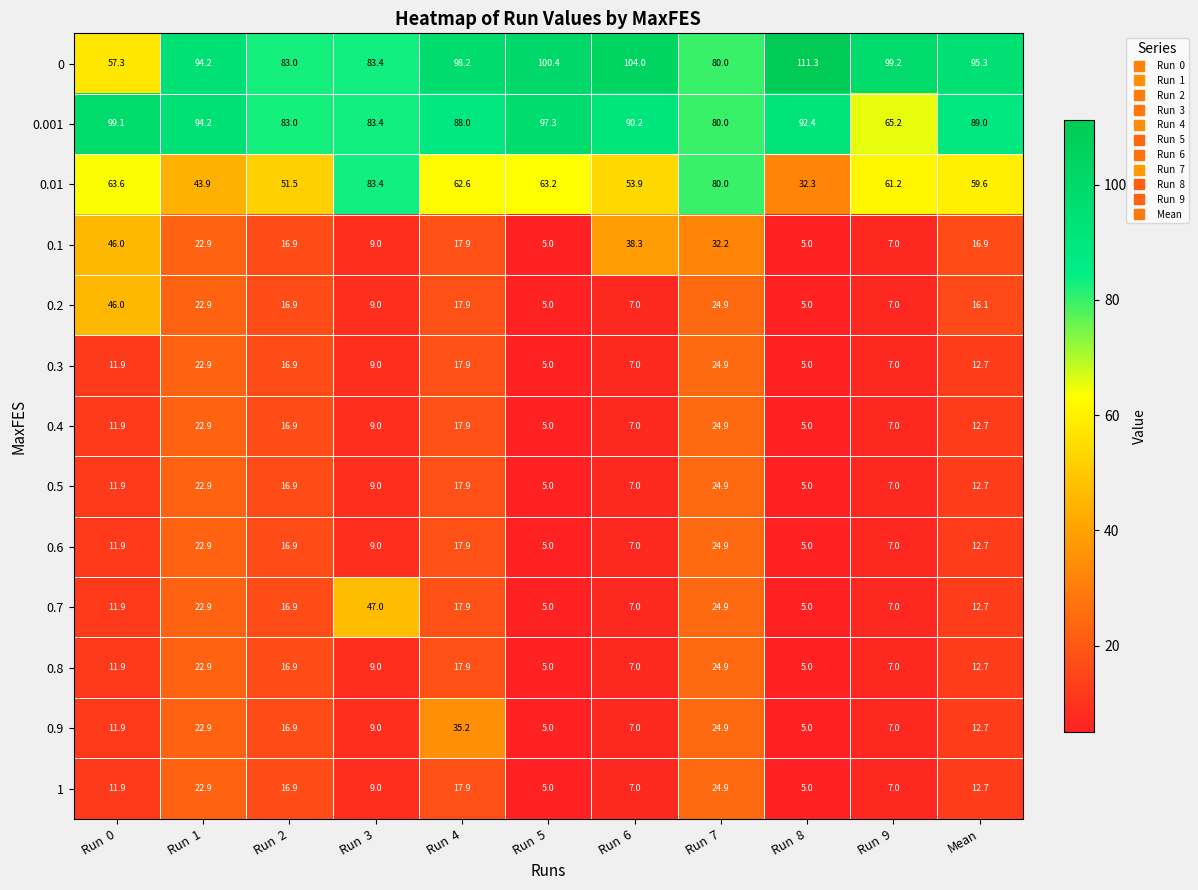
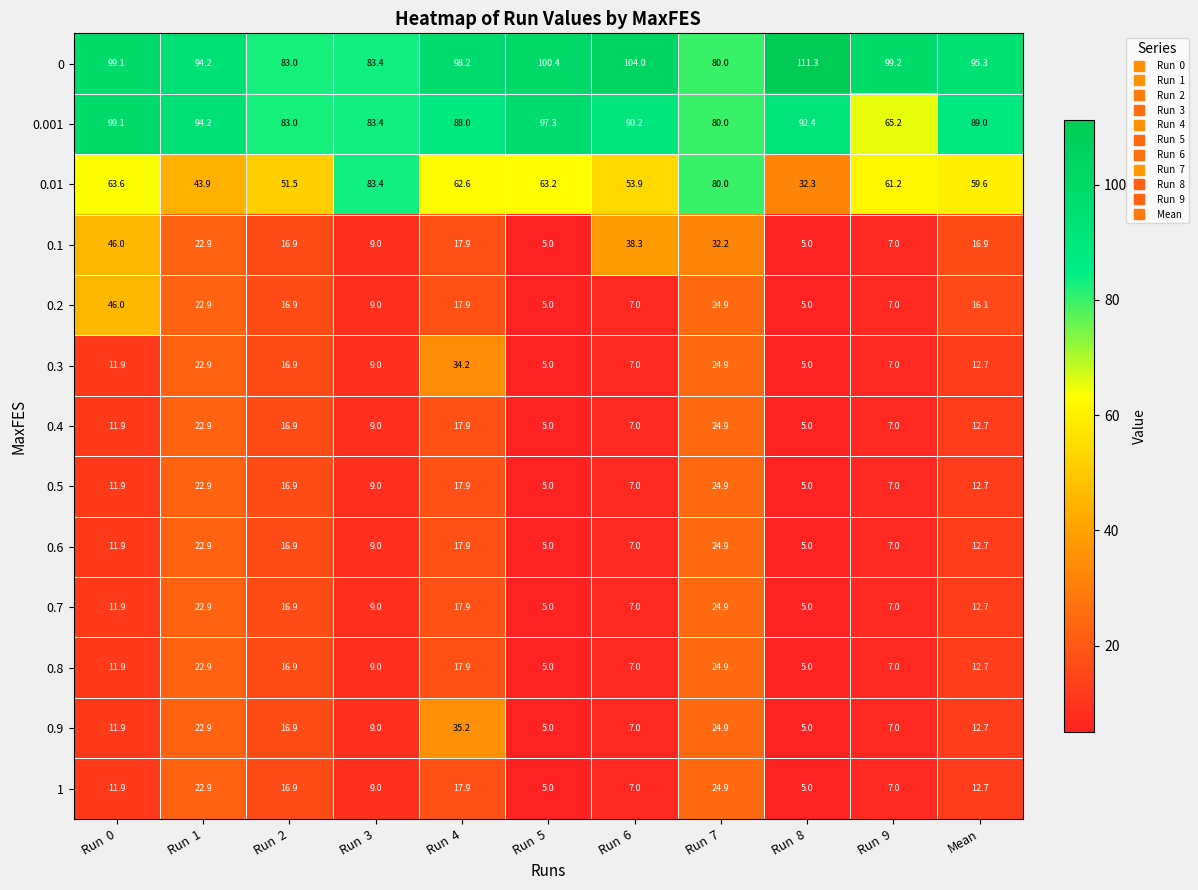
  {
    "0": {
-     "Run 0": 57.3,
+     "Run 0": 99.1,
      "Run 1": 94.2,
      "Run 2": 83.0,
      "Run 3": 83.4,
      "Run 4": 98.2,
      "Run 5": 100.4,
      "Run 6": 104.0,
      "Run 7": 80.0,
      "Run 8": 111.3,
      "Run 9": 99.2,
      "Mean": 95.3
    },
    "0.001": {
      "Run 0": 99.1,
      "Run 1": 94.2,
      "Run 2": 83.0,
      "Run 3": 83.4,
      "Run 4": 88.0,
      "Run 5": 97.3,
      "Run 6": 90.2,
      "Run 7": 80.0,
      "Run 8": 92.4,
      "Run 9": 65.2,
      "Mean": 89.0
    },
    "0.01": {
      "Run 0": 63.6,
      "Run 1": 43.9,
      "Run 2": 51.5,
      "Run 3": 83.4,
      "Run 4": 62.6,
      "Run 5": 63.2,
      "Run 6": 53.9,
      "Run 7": 80.0,
      "Run 8": 32.3,
      "Run 9": 61.2,
      "Mean": 59.6
    },
    "0.1": {
      "Run 0": 46.0,
      "Run 1": 22.9,
      "Run 2": 16.9,
      "Run 3": 9.0,
      "Run 4": 17.9,
      "Run 5": 5.0,
      "Run 6": 38.3,
      "Run 7": 32.2,
      "Run 8": 5.0,
      "Run 9": 7.0,
      "Mean": 16.9
    },
    "0.2": {
      "Run 0": 46.0,
      "Run 1": 22.9,
      "Run 2": 16.9,
      "Run 3": 9.0,
      "Run 4": 17.9,
      "Run 5": 5.0,
      "Run 6": 7.0,
      "Run 7": 24.9,
      "Run 8": 5.0,
      "Run 9": 7.0,
      "Mean": 16.1
    },
    "0.3": {
      "Run 0": 11.9,
      "Run 1": 22.9,
      "Run 2": 16.9,
      "Run 3": 9.0,
-     "Run 4": 17.9,
+     "Run 4": 34.2,
      "Run 5": 5.0,
      "Run 6": 7.0,
      "Run 7": 24.9,
      "Run 8": 5.0,
      "Run 9": 7.0,
      "Mean": 12.7
    },
    "0.4": {
      "Run 0": 11.9,
      "Run 1": 22.9,
      "Run 2": 16.9,
      "Run 3": 9.0,
      "Run 4": 17.9,
      "Run 5": 5.0,
      "Run 6": 7.0,
      "Run 7": 24.9,
      "Run 8": 5.0,
      "Run 9": 7.0,
      "Mean": 12.7
    },
    "0.5": {
      "Run 0": 11.9,
      "Run 1": 22.9,
      "Run 2": 16.9,
      "Run 3": 9.0,
      "Run 4": 17.9,
      "Run 5": 5.0,
      "Run 6": 7.0,
      "Run 7": 24.9,
      "Run 8": 5.0,
      "Run 9": 7.0,
      "Mean": 12.7
    },
    "0.6": {
      "Run 0": 11.9,
      "Run 1": 22.9,
      "Run 2": 16.9,
      "Run 3": 9.0,
      "Run 4": 17.9,
      "Run 5": 5.0,
      "Run 6": 7.0,
      "Run 7": 24.9,
      "Run 8": 5.0,
      "Run 9": 7.0,
      "Mean": 12.7
    },
    "0.7": {
      "Run 0": 11.9,
      "Run 1": 22.9,
      "Run 2": 16.9,
-     "Run 3": 47.0,
+     "Run 3": 9.0,
      "Run 4": 17.9,
      "Run 5": 5.0,
      "Run 6": 7.0,
      "Run 7": 24.9,
      "Run 8": 5.0,
      "Run 9": 7.0,
      "Mean": 12.7
    },
    "0.8": {
      "Run 0": 11.9,
      "Run 1": 22.9,
      "Run 2": 16.9,
      "Run 3": 9.0,
      "Run 4": 17.9,
      "Run 5": 5.0,
      "Run 6": 7.0,
      "Run 7": 24.9,
      "Run 8": 5.0,
      "Run 9": 7.0,
      "Mean": 12.7
    },
    "0.9": {
      "Run 0": 11.9,
      "Run 1": 22.9,
      "Run 2": 16.9,
      "Run 3": 9.0,
      "Run 4": 35.2,
      "Run 5": 5.0,
      "Run 6": 7.0,
      "Run 7": 24.9,
      "Run 8": 5.0,
      "Run 9": 7.0,
      "Mean": 12.7
    },
    "1": {
      "Run 0": 11.9,
      "Run 1": 22.9,
      "Run 2": 16.9,
      "Run 3": 9.0,
      "Run 4": 17.9,
      "Run 5": 5.0,
      "Run 6": 7.0,
      "Run 7": 24.9,
      "Run 8": 5.0,
      "Run 9": 7.0,
      "Mean": 12.7
    }
  }
